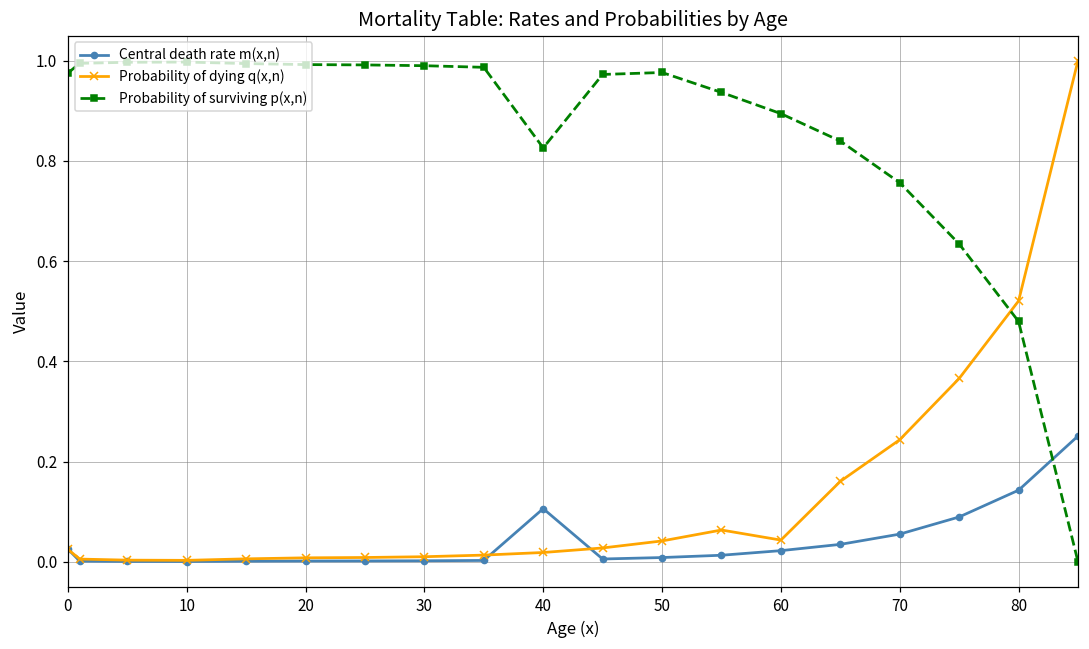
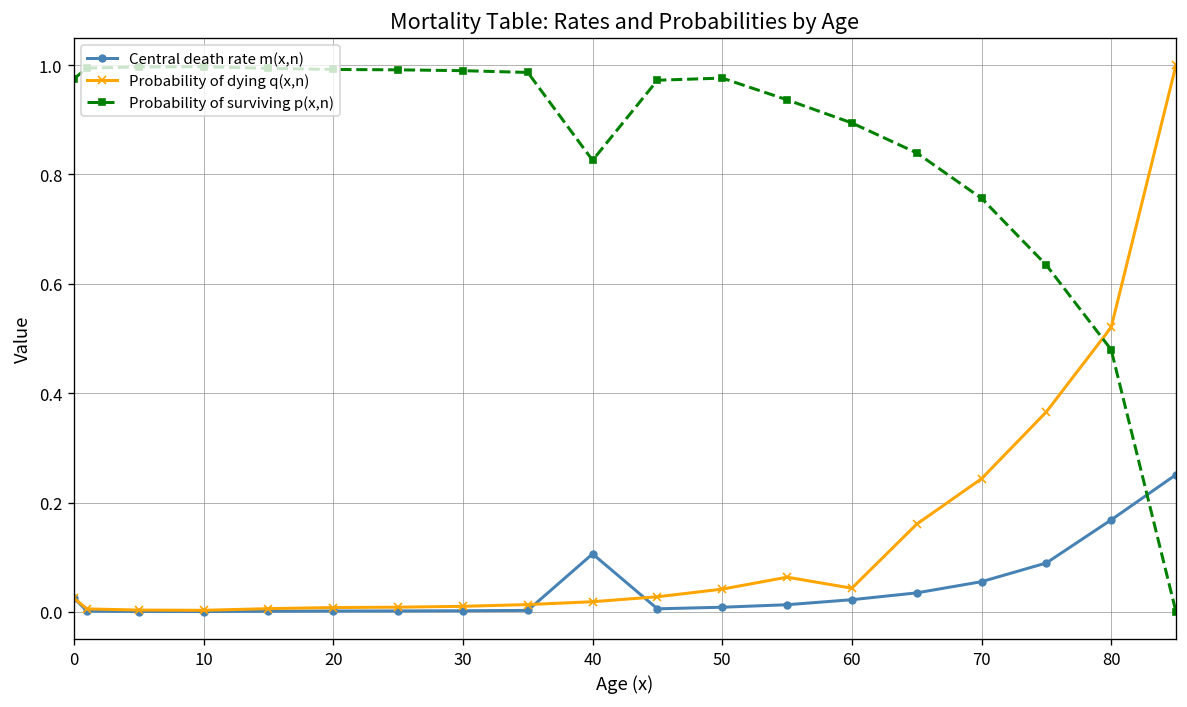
  {
    "Central death rate m(x,n)": {
      "20": 0.00,
      "30": 0.00,
      "40": 0.11,
      "50": 0.01,
      "60": 0.02,
      "70": 0.06,
-     "80": 0.14
+     "80": 0.17
    },
    "Probability of dying q(x,n)": {
      "20": 0.01,
      "30": 0.01,
      "40": 0.02,
      "50": 0.04,
      "60": 0.04,
      "70": 0.24,
      "80": 0.52
    },
    "Probability of surviving p(x,n)": {
      "0": 0.98,
      "30": 0.99,
      "40": 0.83,
      "50": 0.98,
      "60": 0.89,
      "70": 0.76,
      "80": 0.48
    }
  }
